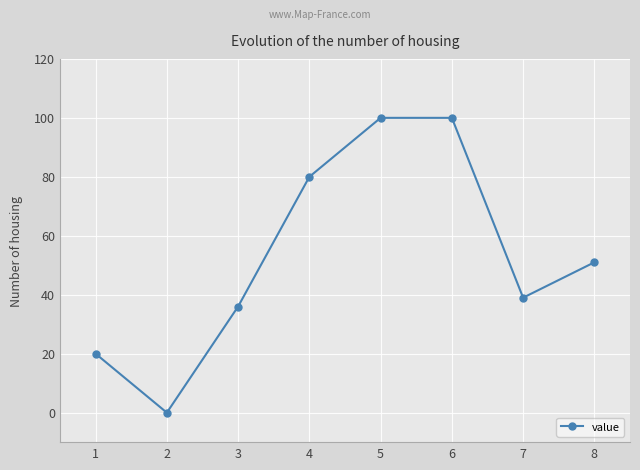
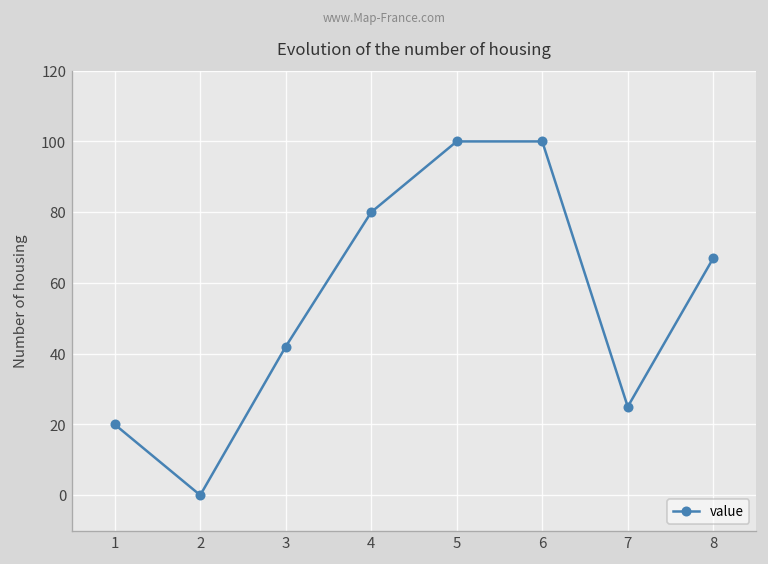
  {
    "1": 20,
    "2": 0,
-   "3": 36,
+   "3": 42,
    "4": 80,
    "5": 100,
    "6": 100,
-   "7": 39,
-   "8": 51
+   "7": 25,
+   "8": 67
  }
